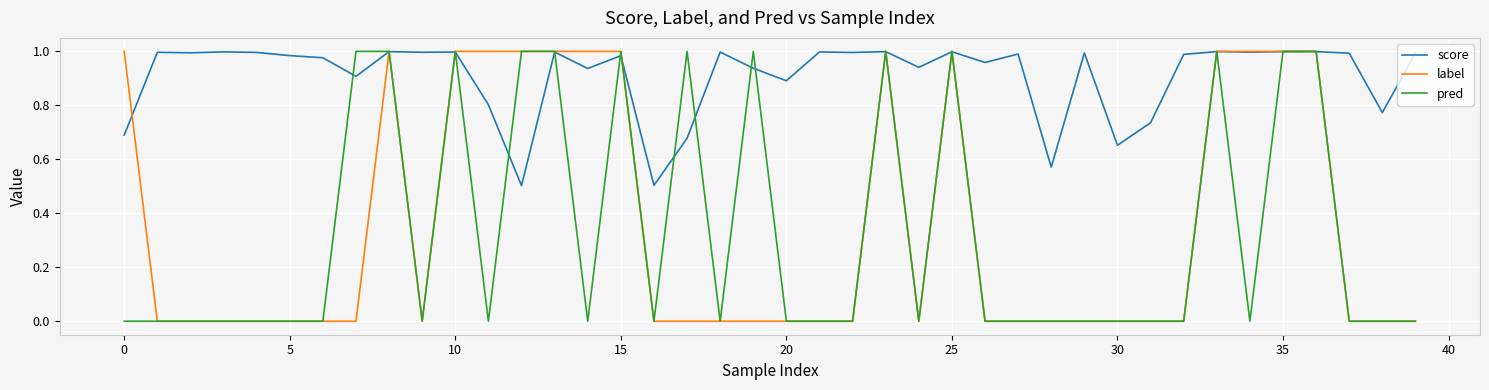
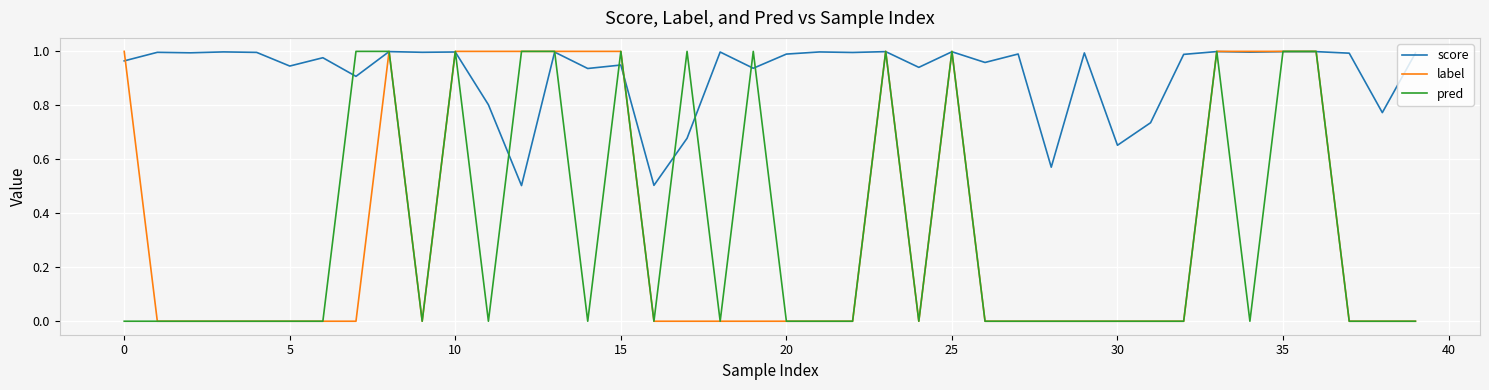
  {
    "score": {
-     "0": 0.69,
-     "5": 0.98,
-     "15": 0.98,
-     "20": 0.89,
+     "0": 0.96,
+     "5": 0.95,
+     "15": 0.95,
+     "20": 0.99,
      "30": 0.65
    },
    "label": {
      "0": 1.00
    },
    "pred": {
      "0": 0.00
    }
  }
